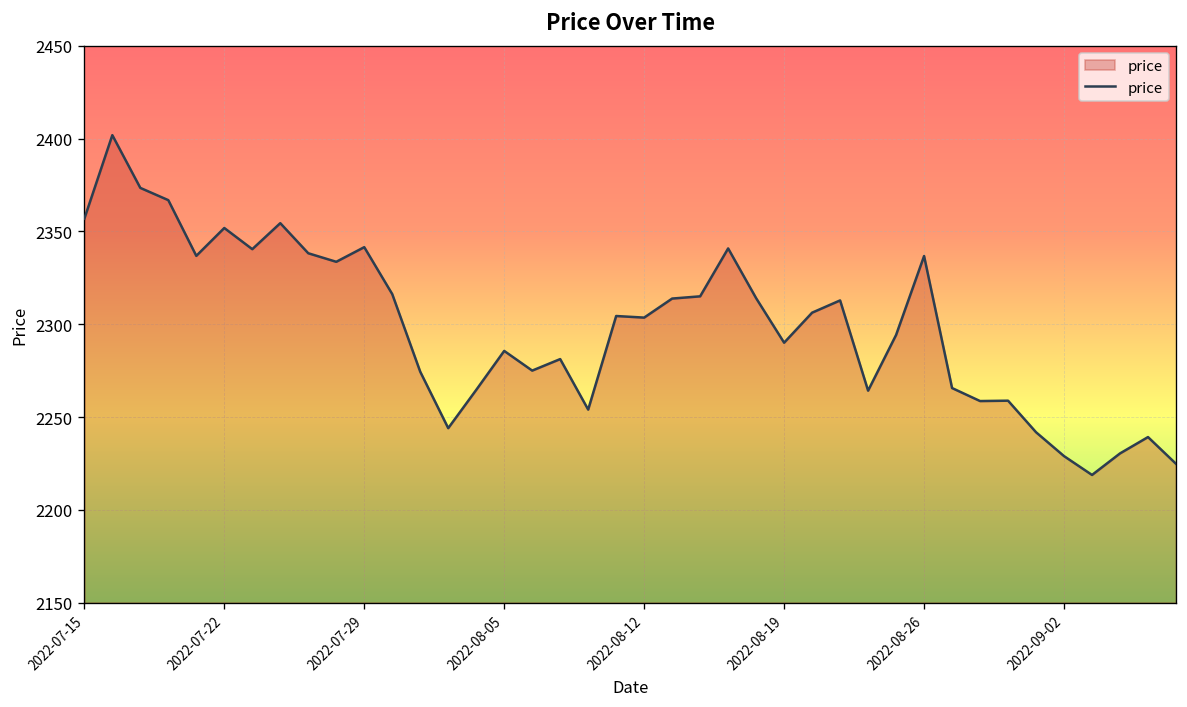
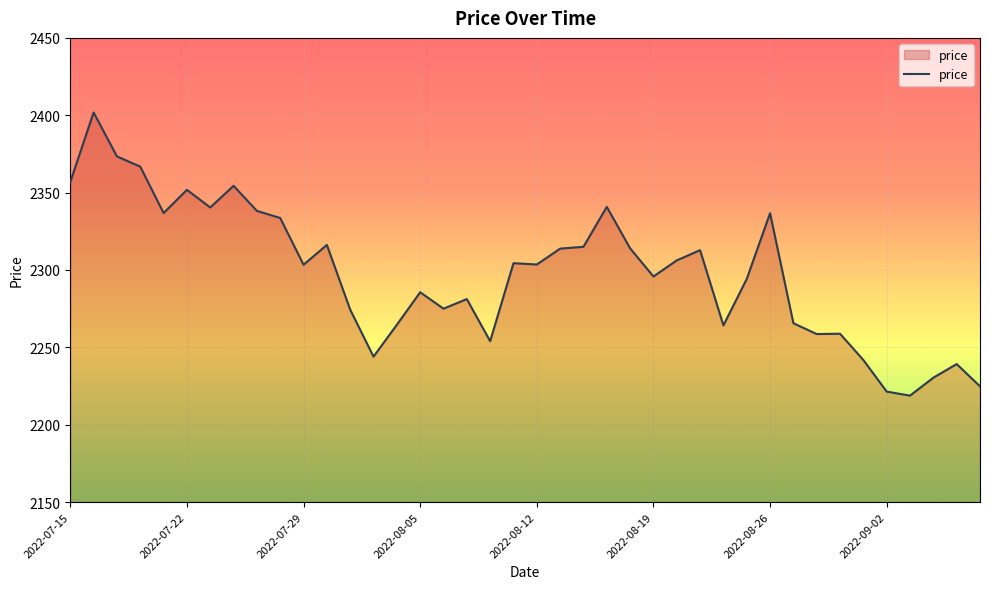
  {
    "2022-07-15": 2357,
    "2022-07-22": 2352,
-   "2022-07-29": 2341,
+   "2022-07-29": 2303,
    "2022-08-05": 2286,
    "2022-08-12": 2304,
-   "2022-08-19": 2290,
+   "2022-08-19": 2296,
    "2022-08-26": 2337,
-   "2022-09-02": 2229
+   "2022-09-02": 2221
  }
